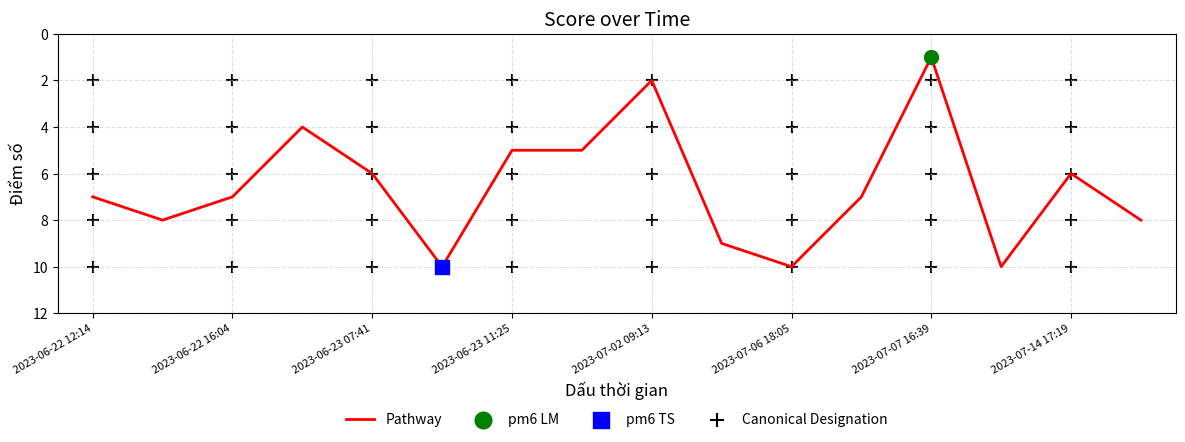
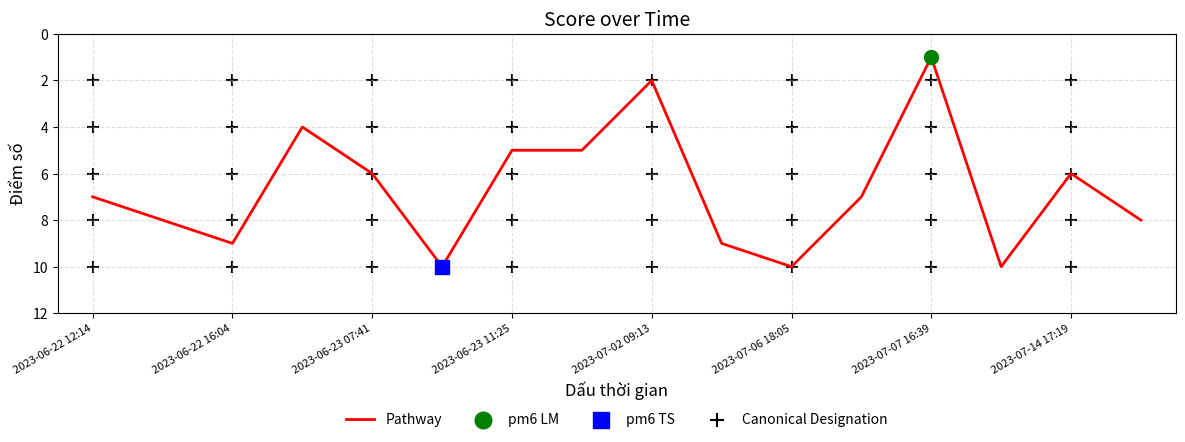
  {
    "Pathway": {
      "2023-06-22 12:14": 7,
-     "2023-06-22 16:04": 7,
+     "2023-06-22 16:04": 9,
      "2023-06-23 11:25": 5
    }
  }
